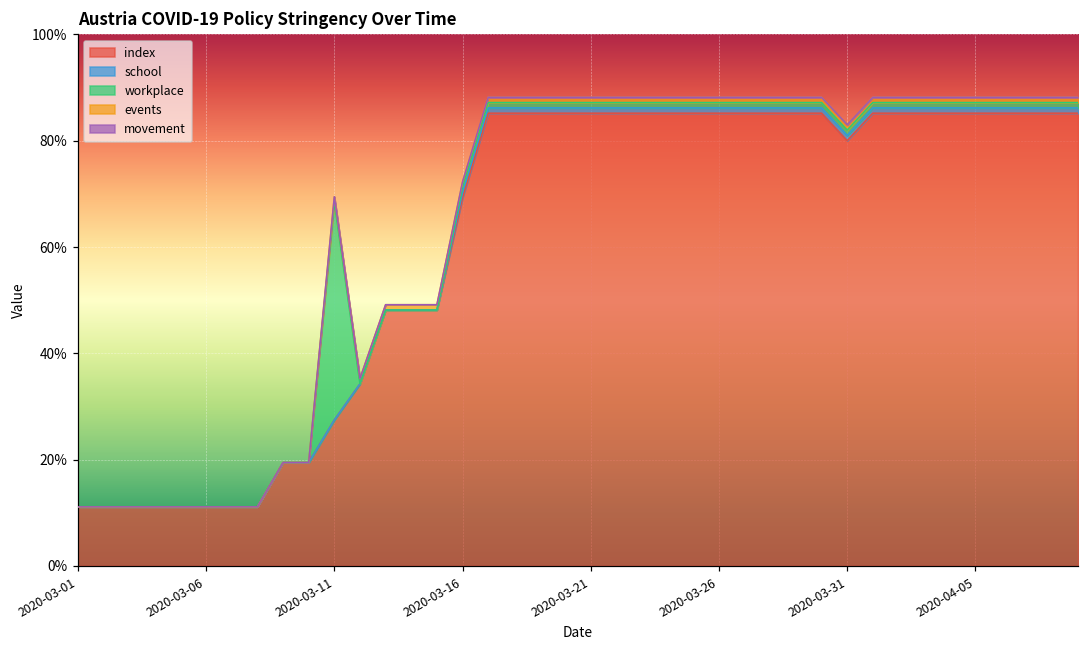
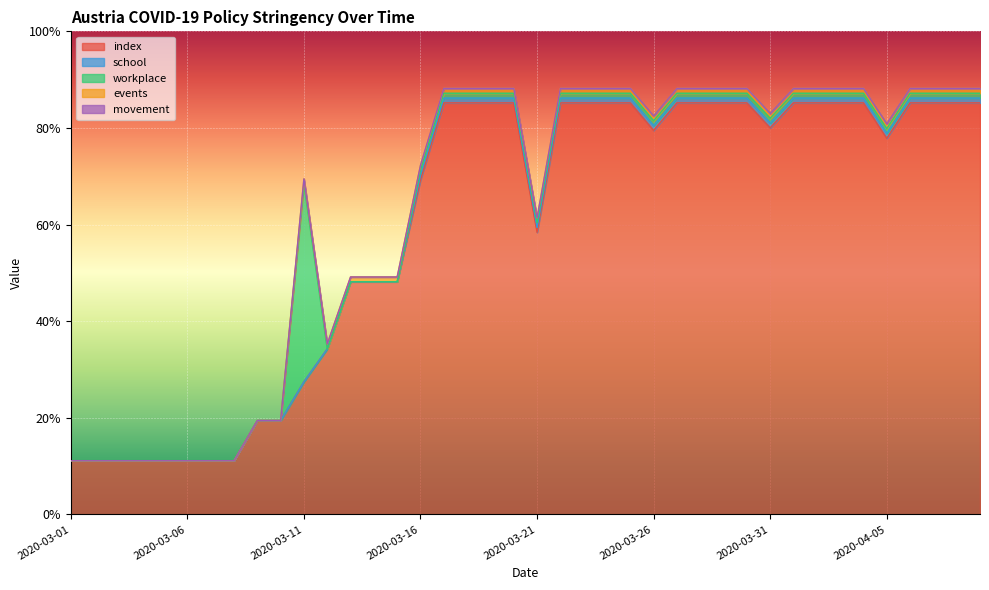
  {
    "index": {
      "2020-03-16": "69%",
-     "2020-03-21": "85%",
-     "2020-03-26": "85%",
+     "2020-03-21": "58%",
+     "2020-03-26": "79%",
      "2020-03-31": "80%",
-     "2020-04-05": "85%"
+     "2020-04-05": "78%"
    },
    "school": {
      "2020-03-16": "1%",
      "2020-03-21": "1%",
      "2020-03-26": "1%",
      "2020-03-31": "1%",
      "2020-04-05": "1%"
    },
    "workplace": {
      "2020-03-11": "41%",
      "2020-03-16": "1%",
      "2020-03-21": "1%",
      "2020-03-26": "1%",
      "2020-03-31": "1%",
      "2020-04-05": "1%"
    }
  }
